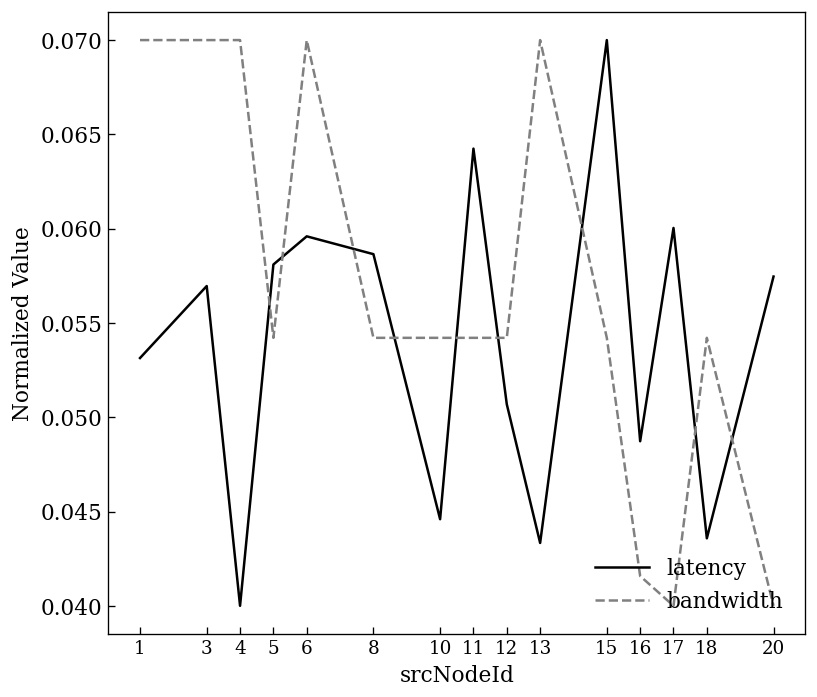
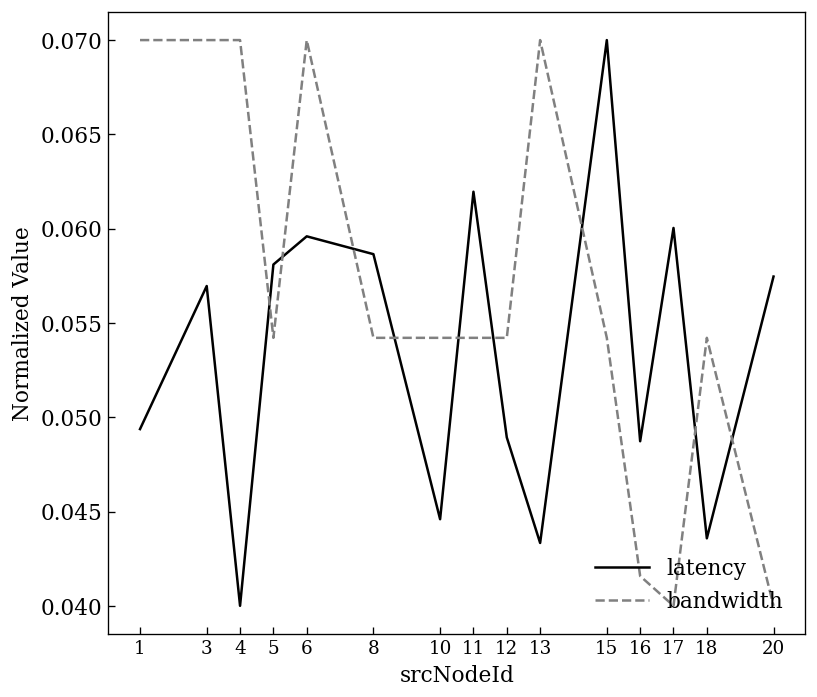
  {
    "latency": {
-     "1": 0.0531,
+     "1": 0.0494,
      "3": 0.0570,
      "4": 0.0400,
      "5": 0.0581,
      "6": 0.0596,
      "8": 0.0586,
      "10": 0.0446,
-     "11": 0.0642,
-     "12": 0.0507,
+     "11": 0.0620,
+     "12": 0.0489,
      "13": 0.0433,
      "15": 0.0700,
      "16": 0.0487,
      "17": 0.0600,
      "18": 0.0436,
      "20": 0.0575
    },
    "bandwidth": {
      "1": 0.0700,
      "3": 0.0700,
      "4": 0.0700,
      "5": 0.0542,
      "6": 0.0700,
      "8": 0.0542,
      "10": 0.0542,
      "11": 0.0542,
      "12": 0.0542,
      "13": 0.0700,
      "15": 0.0542,
      "16": 0.0416,
      "17": 0.0400,
      "18": 0.0542,
      "20": 0.0400
    }
  }
